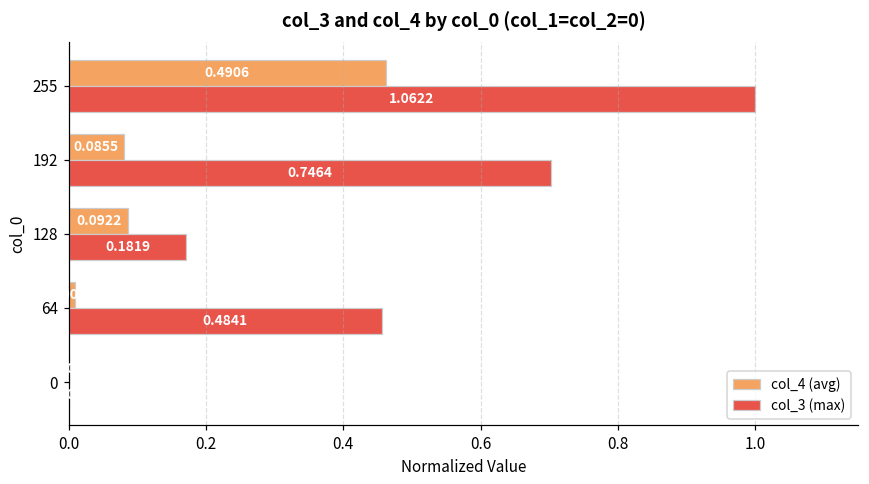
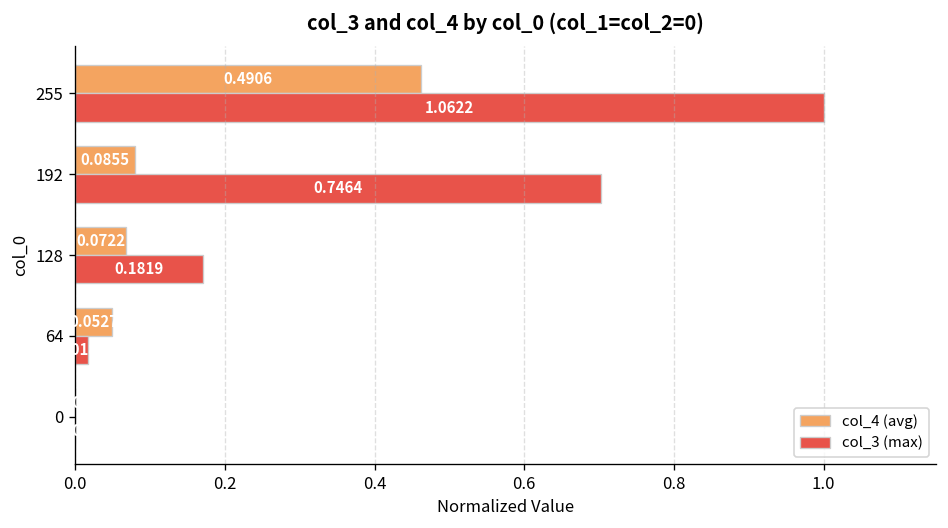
  {
    "col_4 (avg)": {
-     "128": 0.0922,
-     "64": 0.01
+     "128": 0.0722,
+     "64": 0.05
    },
    "col_3 (max)": {
-     "64": 0.46
+     "64": 0.02
    }
  }
